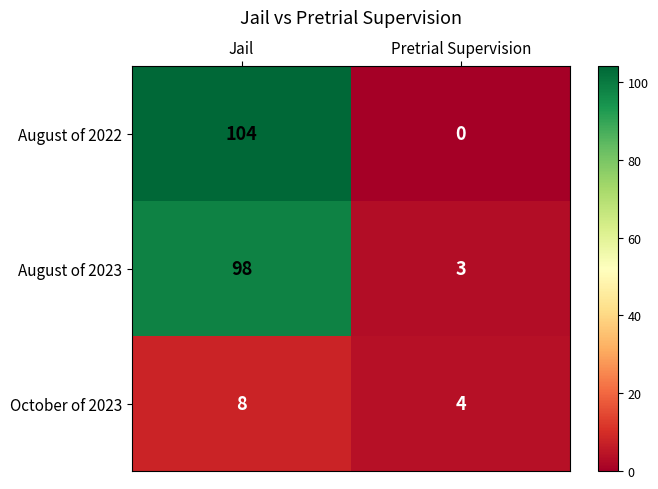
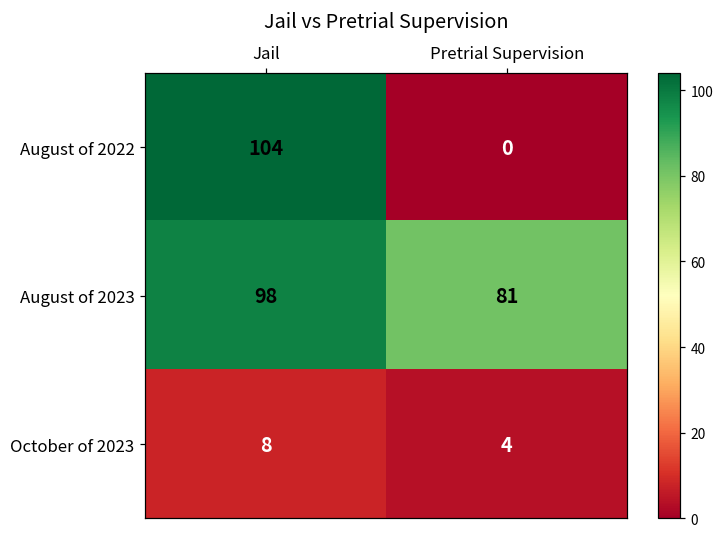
  {
    "August of 2022": {
      "Jail": 104,
      "Pretrial Supervision": 0
    },
    "August of 2023": {
      "Jail": 98,
-     "Pretrial Supervision": 3
+     "Pretrial Supervision": 81
    },
    "October of 2023": {
      "Jail": 8,
      "Pretrial Supervision": 4
    }
  }
